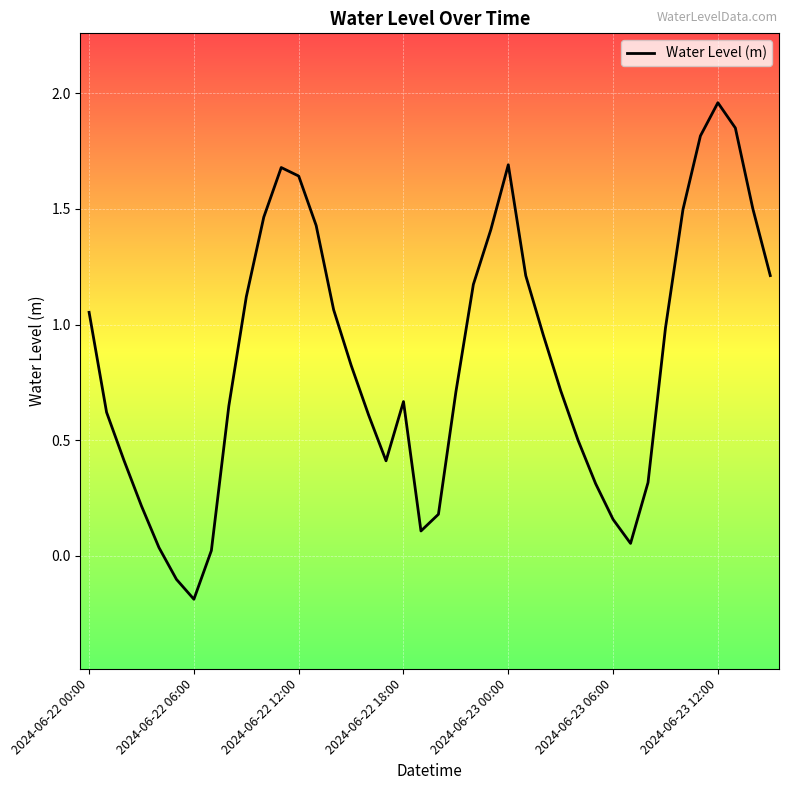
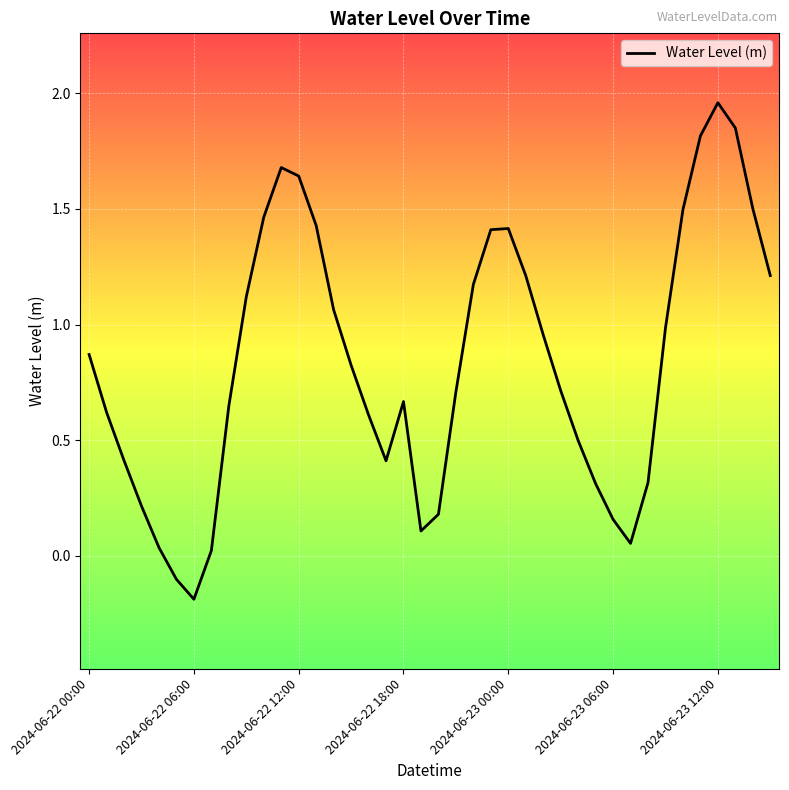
  {
-   "2024-06-22 00:00": 1.05,
+   "2024-06-22 00:00": 0.87,
    "2024-06-22 06:00": -0.19,
    "2024-06-22 12:00": 1.64,
    "2024-06-22 18:00": 0.67,
-   "2024-06-23 00:00": 1.69,
+   "2024-06-23 00:00": 1.42,
    "2024-06-23 06:00": 0.16,
    "2024-06-23 12:00": 1.96
  }
